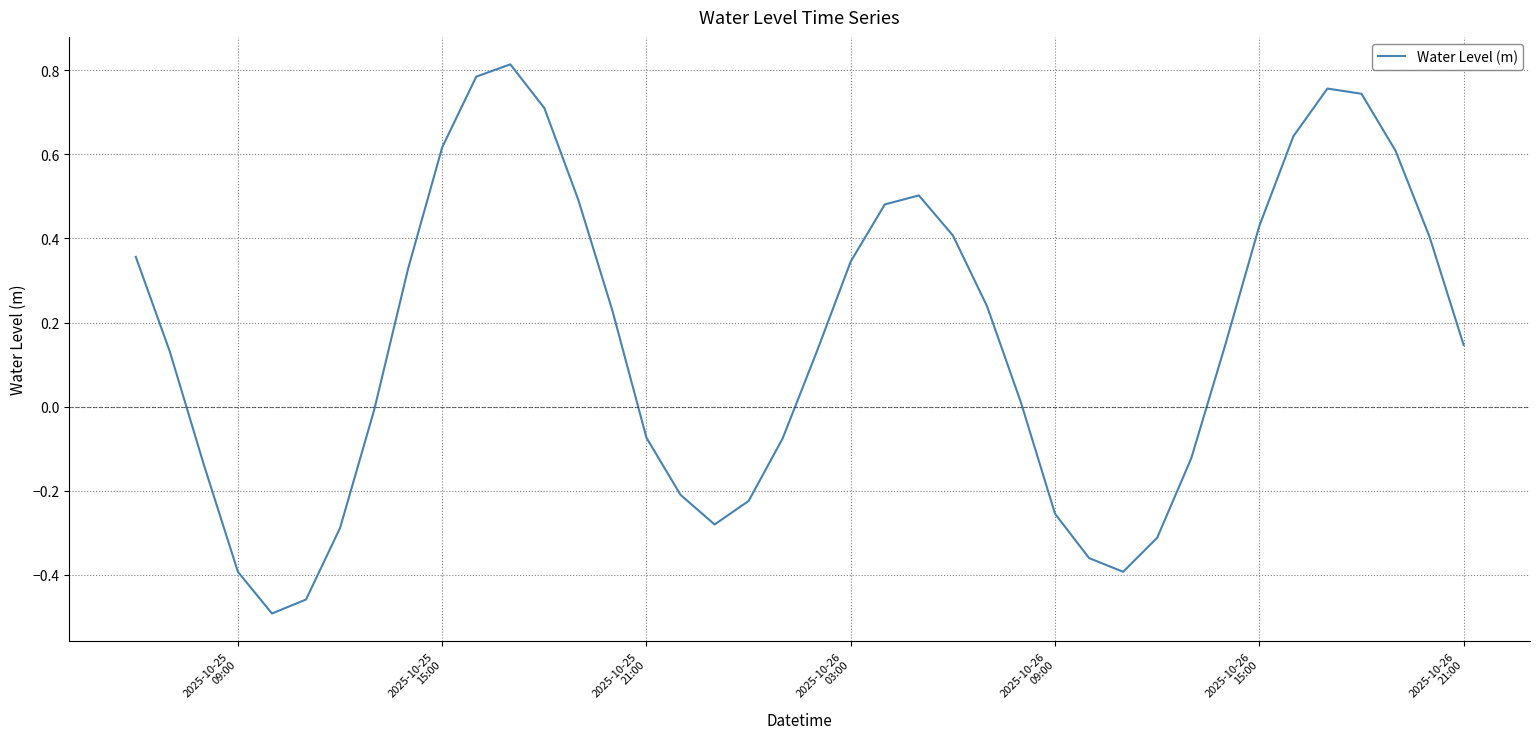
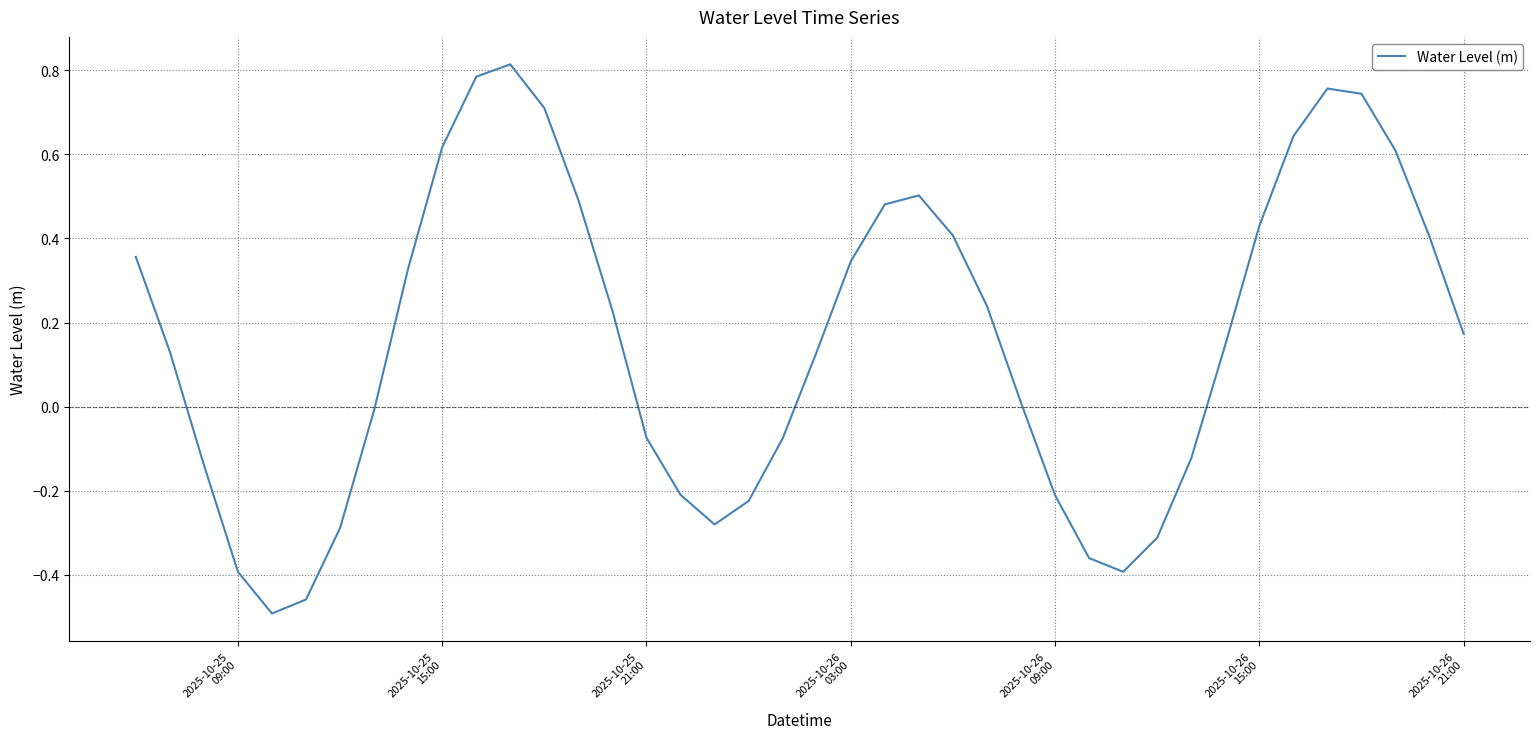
  {
    "2025-10-25 09:00": -0.39,
    "2025-10-25 15:00": 0.62,
    "2025-10-25 21:00": -0.07,
    "2025-10-26 03:00": 0.35,
-   "2025-10-26 09:00": -0.25,
+   "2025-10-26 09:00": -0.21,
    "2025-10-26 15:00": 0.43,
-   "2025-10-26 21:00": 0.15
+   "2025-10-26 21:00": 0.17
  }
